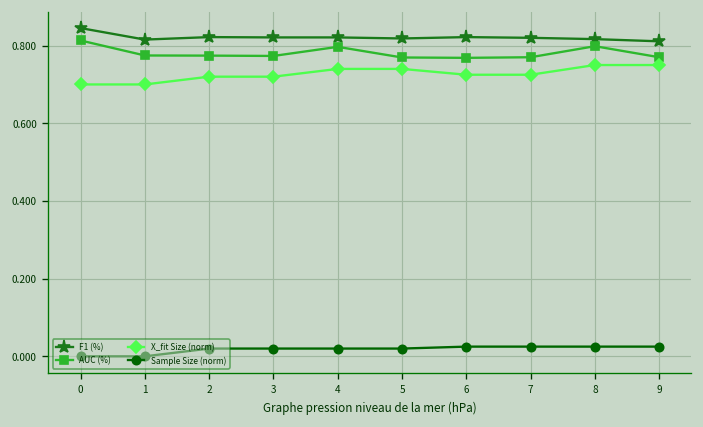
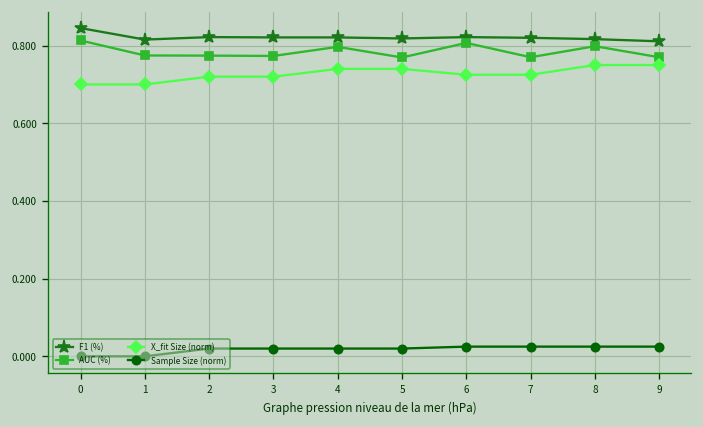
  {
    "AUC (%)": {
      "0": 0.81,
      "1": 0.77,
      "2": 0.77,
      "3": 0.77,
      "4": 0.80,
      "5": 0.77,
-     "6": 0.77,
+     "6": 0.81,
      "7": 0.77,
      "8": 0.80,
      "9": 0.77
    },
    "X_fit Size (norm)": {
      "0": 0.70,
      "1": 0.70,
      "2": 0.72,
      "3": 0.72,
      "4": 0.74,
      "5": 0.74,
      "6": 0.73,
      "7": 0.73,
      "8": 0.75,
      "9": 0.75
    }
  }
